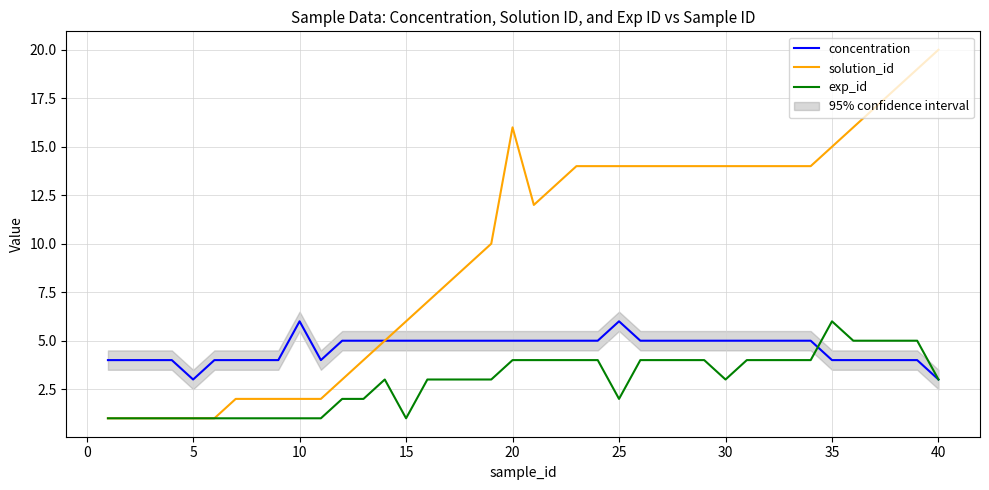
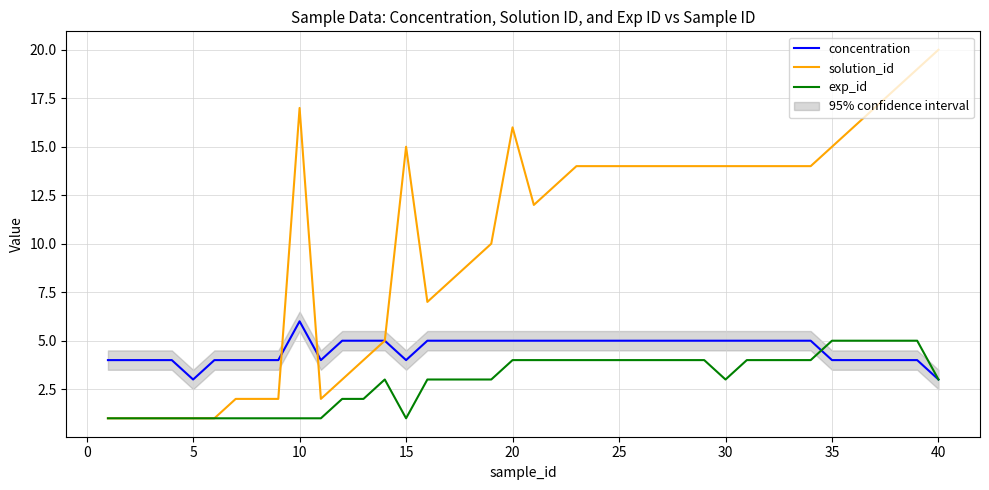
  {
    "concentration": {
      "5": 3,
      "10": 6,
-     "15": 5,
+     "15": 4,
      "20": 5,
-     "25": 6,
+     "25": 5,
      "30": 5,
      "35": 4
    },
    "solution_id": {
-     "10": 2,
-     "15": 6,
+     "10": 17,
+     "15": 15,
      "20": 16,
      "25": 14,
      "30": 14,
      "35": 15
    },
    "exp_id": {
      "10": 1,
      "15": 1,
      "20": 4,
-     "25": 2,
+     "25": 4,
      "30": 3,
-     "35": 6
+     "35": 5
    }
  }
